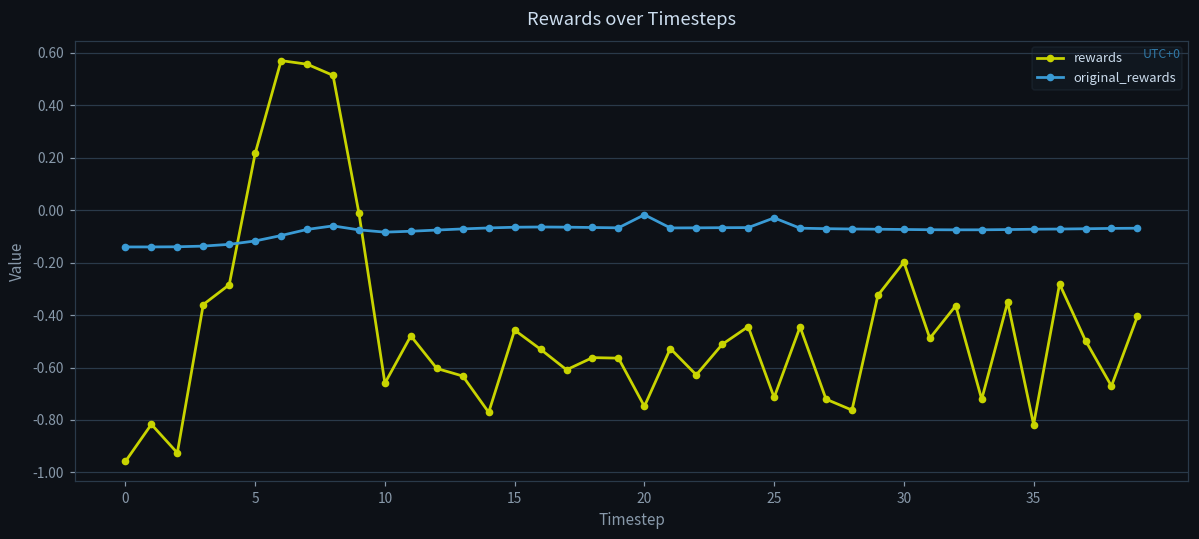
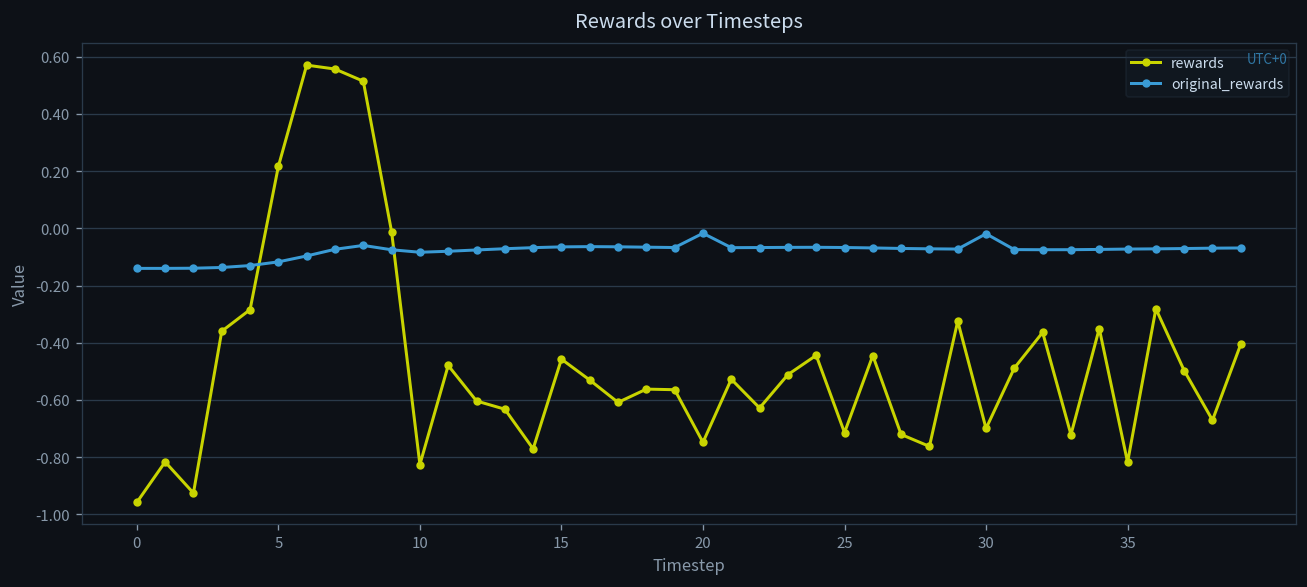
  {
    "rewards": {
      "0": -0.96,
      "5": 0.22,
-     "10": -0.66,
+     "10": -0.83,
      "15": -0.46,
      "20": -0.75,
      "25": -0.71,
-     "30": -0.20,
+     "30": -0.70,
      "35": -0.82
    },
    "original_rewards": {
      "0": -0.14,
      "5": -0.12,
      "10": -0.08,
      "15": -0.06,
      "20": -0.02,
-     "25": -0.03,
-     "30": -0.07,
+     "25": -0.07,
+     "30": -0.02,
      "35": -0.07
    }
  }
